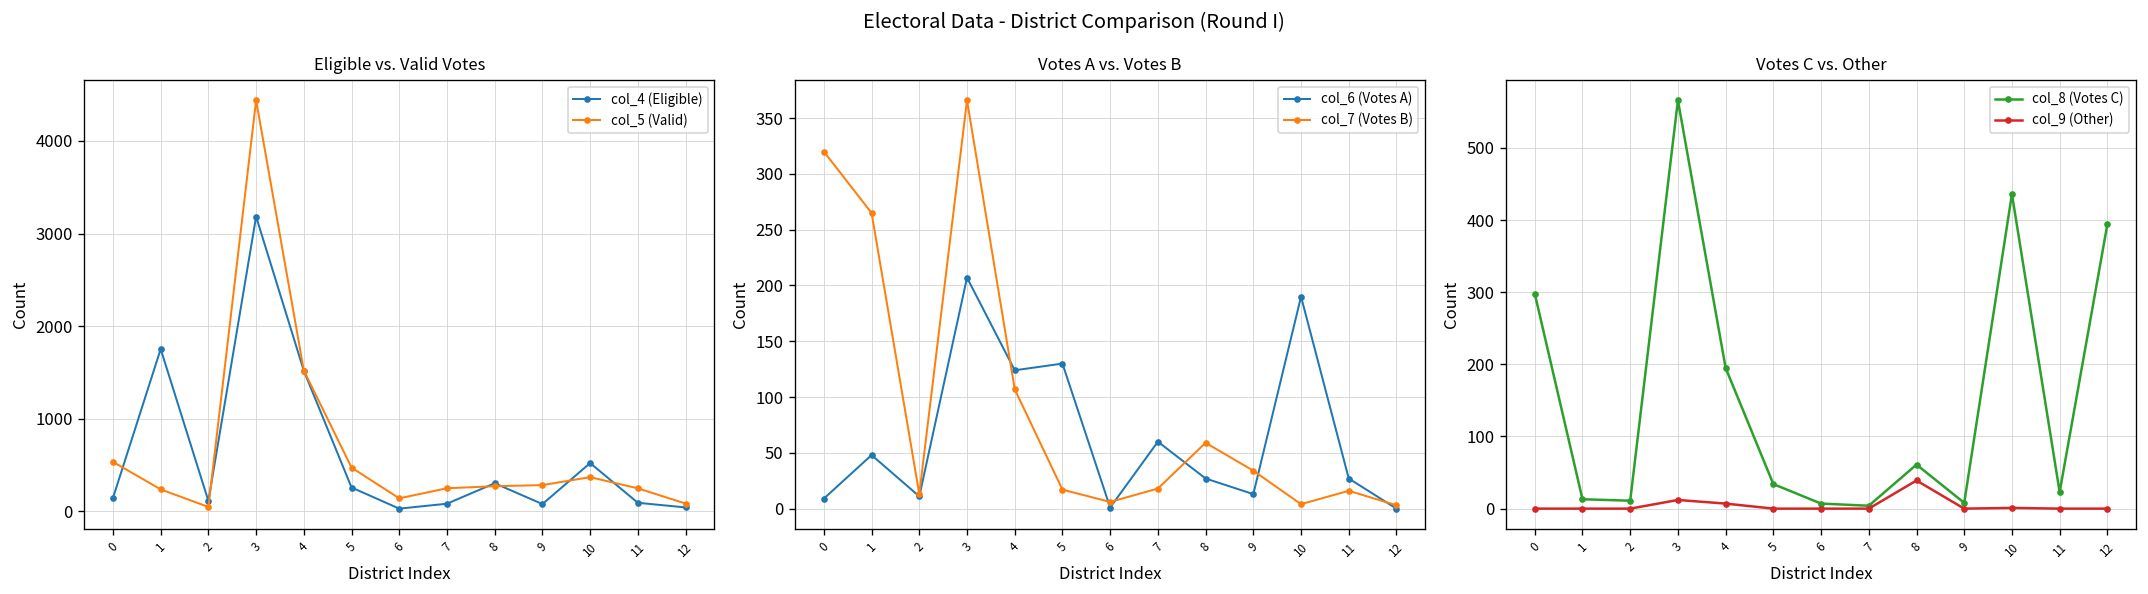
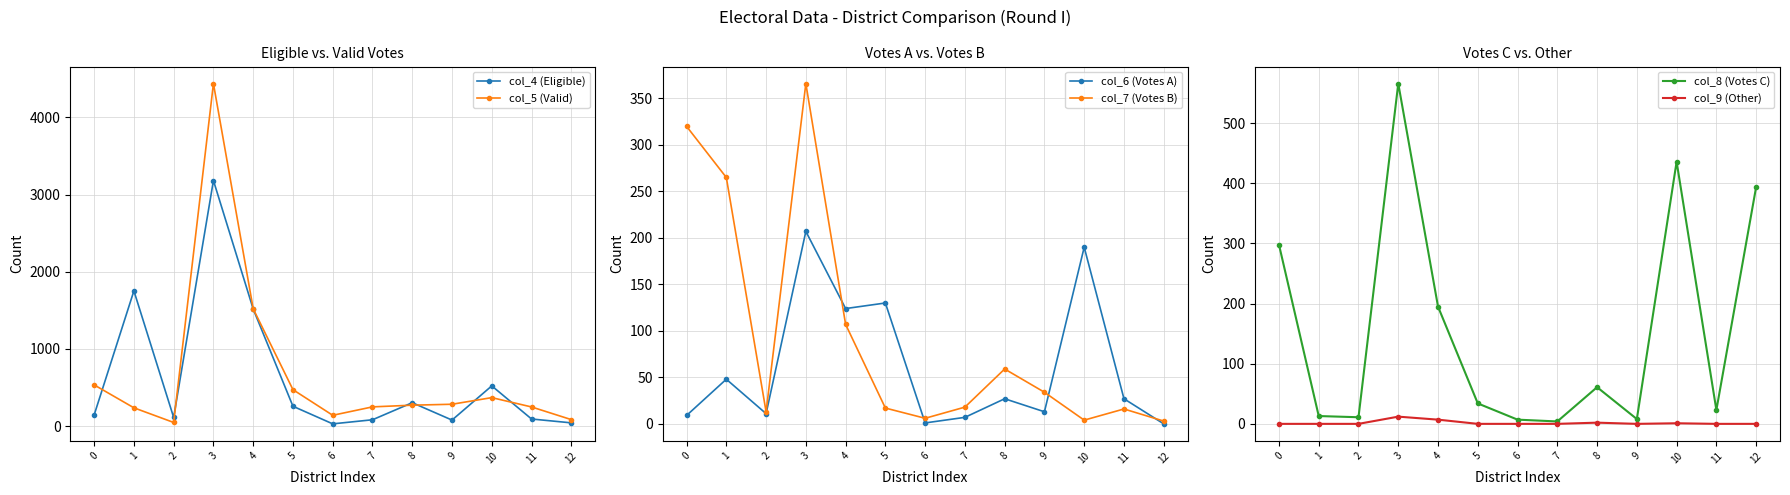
  {
    "Eligible vs. Valid Votes": {
      "col_4 (Eligible)": {
        "0": 100,
        "1": 1800,
        "2": 100,
        "3": 3200,
        "5": 300,
        "6": 0,
        "7": 100,
        "9": 100,
        "10": 500,
        "11": 100,
        "12": 0
      },
      "col_5 (Valid)": {
        "0": 500,
        "1": 200,
        "2": 0,
        "3": 4400,
        "5": 500,
        "6": 100,
        "7": 300,
        "9": 300,
        "10": 400,
        "11": 200,
        "12": 100
      }
    },
    "Votes A vs. Votes B": {
      "col_6 (Votes A)": {
        "0": 10,
        "1": 50,
        "3": 210,
        "4": 120,
        "5": 130,
        "6": 0,
-       "7": 60,
+       "7": 10,
        "8": 30,
        "9": 10,
        "10": 190,
        "11": 30,
        "12": 0
      },
      "col_7 (Votes B)": {
        "0": 320,
        "1": 270,
        "3": 370,
        "4": 110,
        "5": 20,
        "6": 10,
        "7": 20,
        "8": 60,
        "9": 30,
        "10": 0,
        "11": 20,
        "12": 0
      }
    },
    "Votes C vs. Other": {
      "col_8 (Votes C)": {
        "0": 300,
        "1": 10,
        "2": 10,
        "3": 570,
        "4": 200,
        "5": 30,
        "6": 10,
        "8": 60,
        "9": 10,
        "10": 440,
        "11": 20,
        "12": 390
      },
      "col_9 (Other)": {
        "0": 0,
        "1": 0,
        "2": 0,
        "3": 10,
        "4": 10,
        "5": 0,
        "6": 0,
-       "8": 40,
+       "8": 0,
        "9": 0,
        "10": 0,
        "11": 0,
        "12": 0
      }
    }
  }
